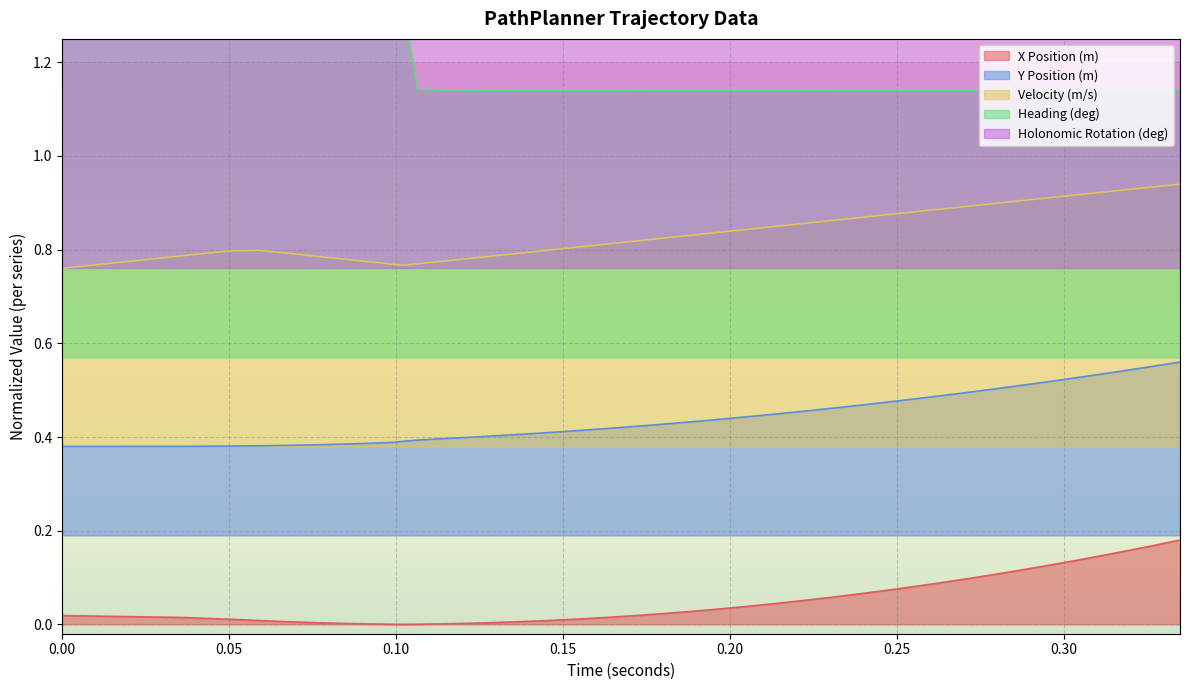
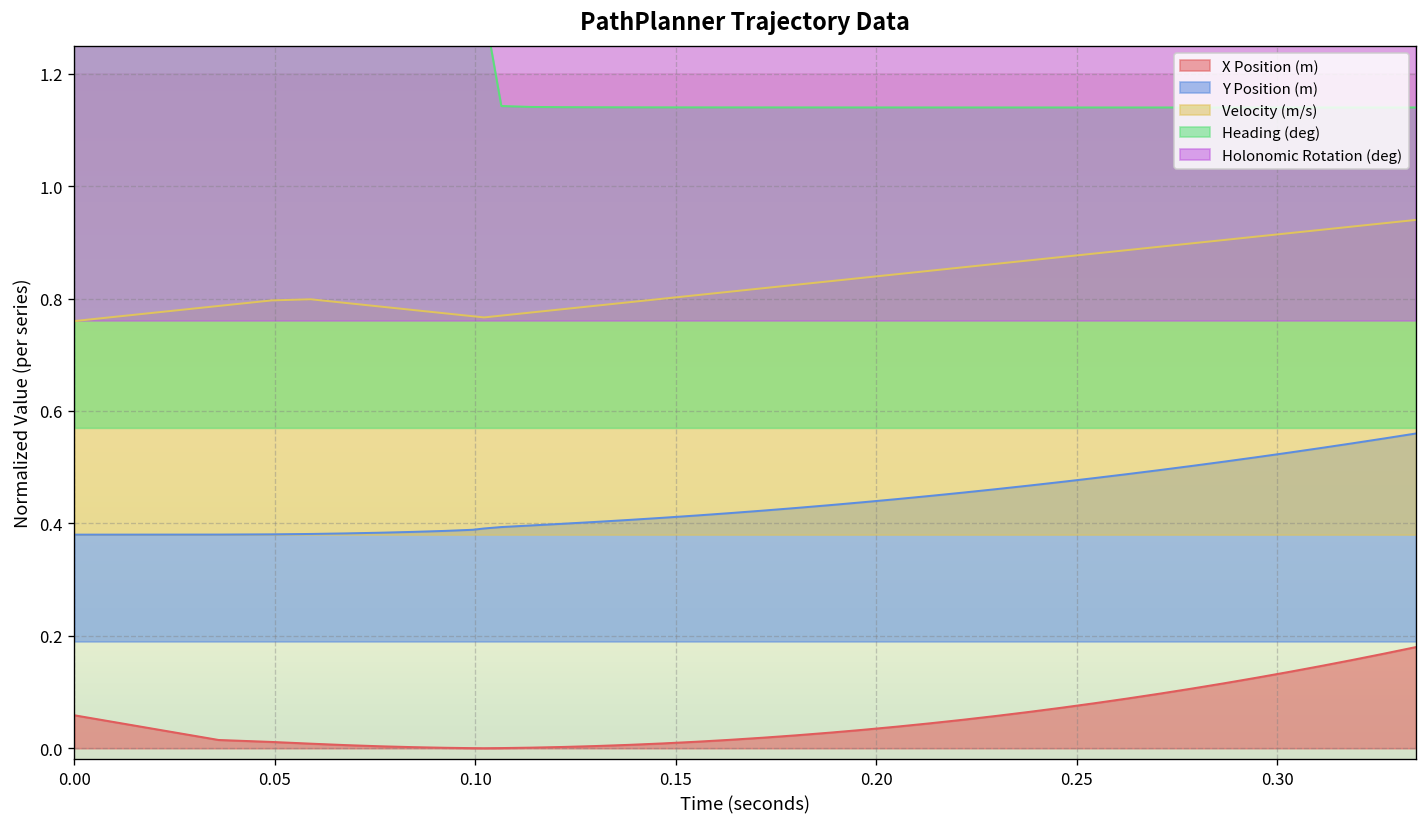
  {
    "X Position (m)": {
-     "0.00": 0.02
+     "0.00": 0.06
    },
    "Y Position (m)": {
      "0.00": 0.38
    },
    "Velocity (m/s)": {
      "0.00": 0.38
    }
  }
